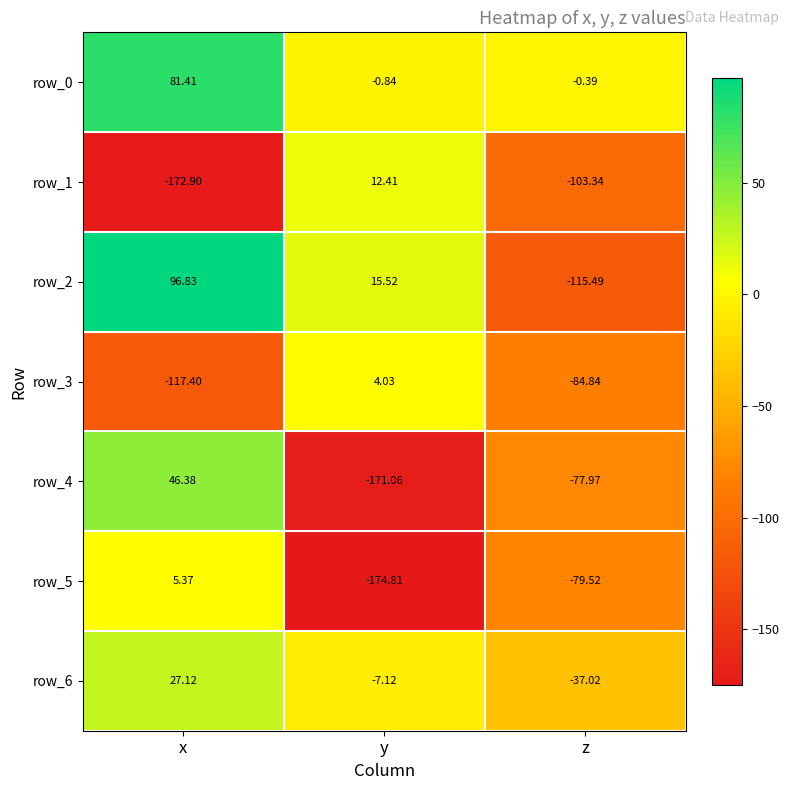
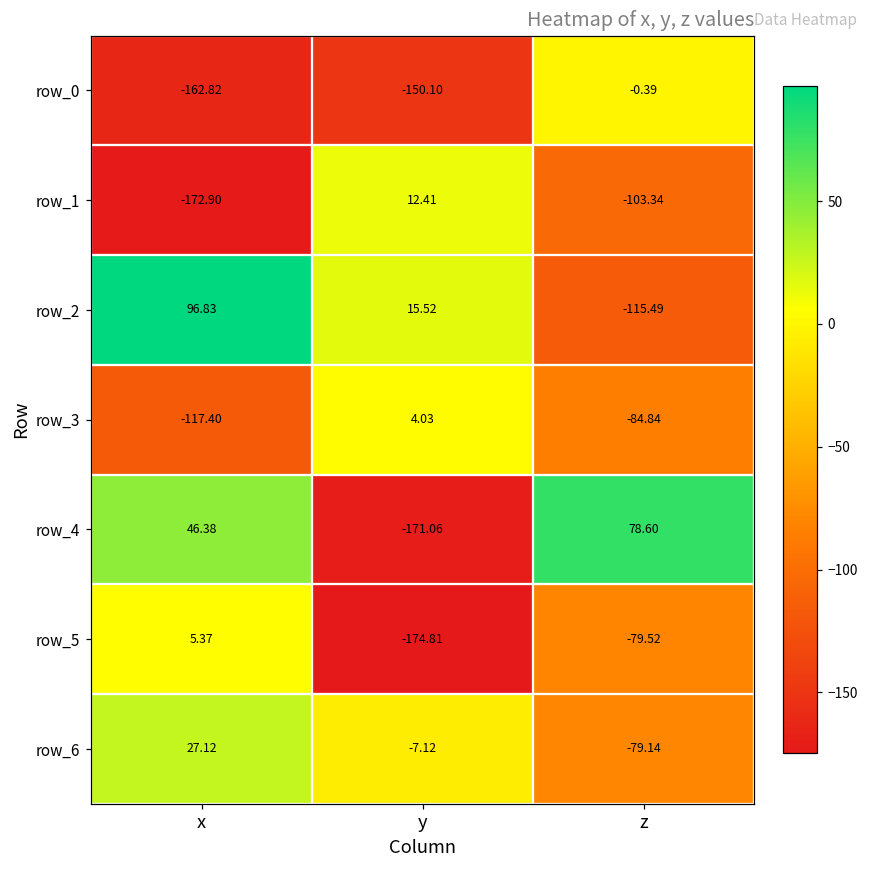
  {
    "row_0": {
-     "x": 81.41,
-     "y": -0.84,
+     "x": -162.82,
+     "y": -150.10,
      "z": -0.39
    },
    "row_1": {
      "x": -172.90,
      "y": 12.41,
      "z": -103.34
    },
    "row_2": {
      "x": 96.83,
      "y": 15.52,
      "z": -115.49
    },
    "row_3": {
      "x": -117.40,
      "y": 4.03,
      "z": -84.84
    },
    "row_4": {
      "x": 46.38,
      "y": -171.06,
-     "z": -77.97
+     "z": 78.60
    },
    "row_5": {
      "x": 5.37,
      "y": -174.81,
      "z": -79.52
    },
    "row_6": {
      "x": 27.12,
      "y": -7.12,
-     "z": -37.02
+     "z": -79.14
    }
  }
